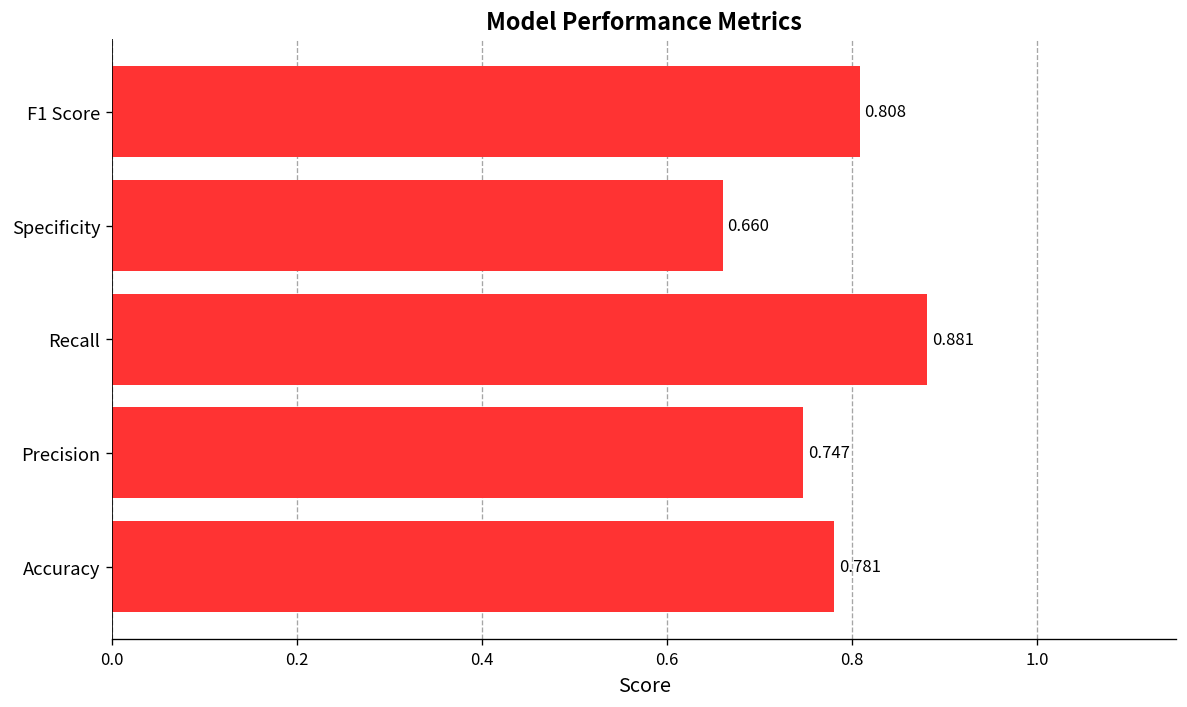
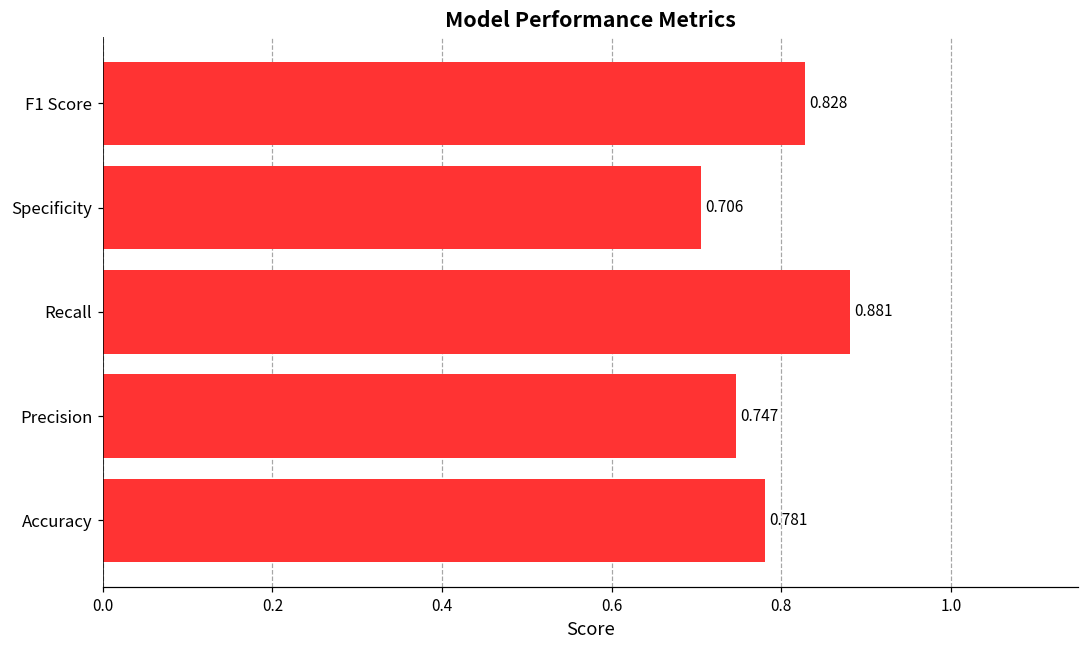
  {
-   "F1 Score": 0.808,
-   "Specificity": 0.660,
+   "F1 Score": 0.828,
+   "Specificity": 0.706,
    "Recall": 0.881,
    "Precision": 0.747,
    "Accuracy": 0.781
  }
